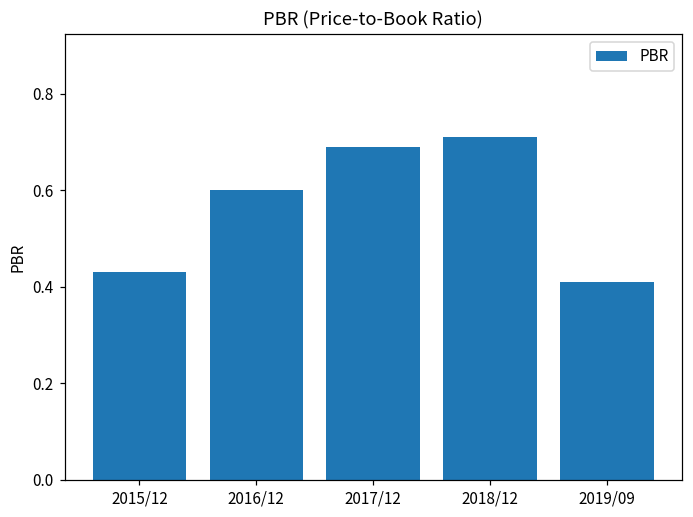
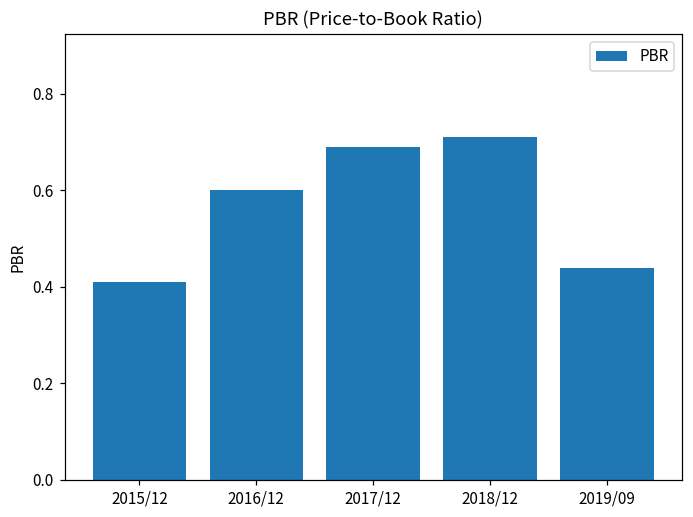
  {
-   "2015/12": 0.43,
+   "2015/12": 0.41,
    "2016/12": 0.60,
    "2017/12": 0.69,
    "2018/12": 0.71,
-   "2019/09": 0.41
+   "2019/09": 0.44
  }
